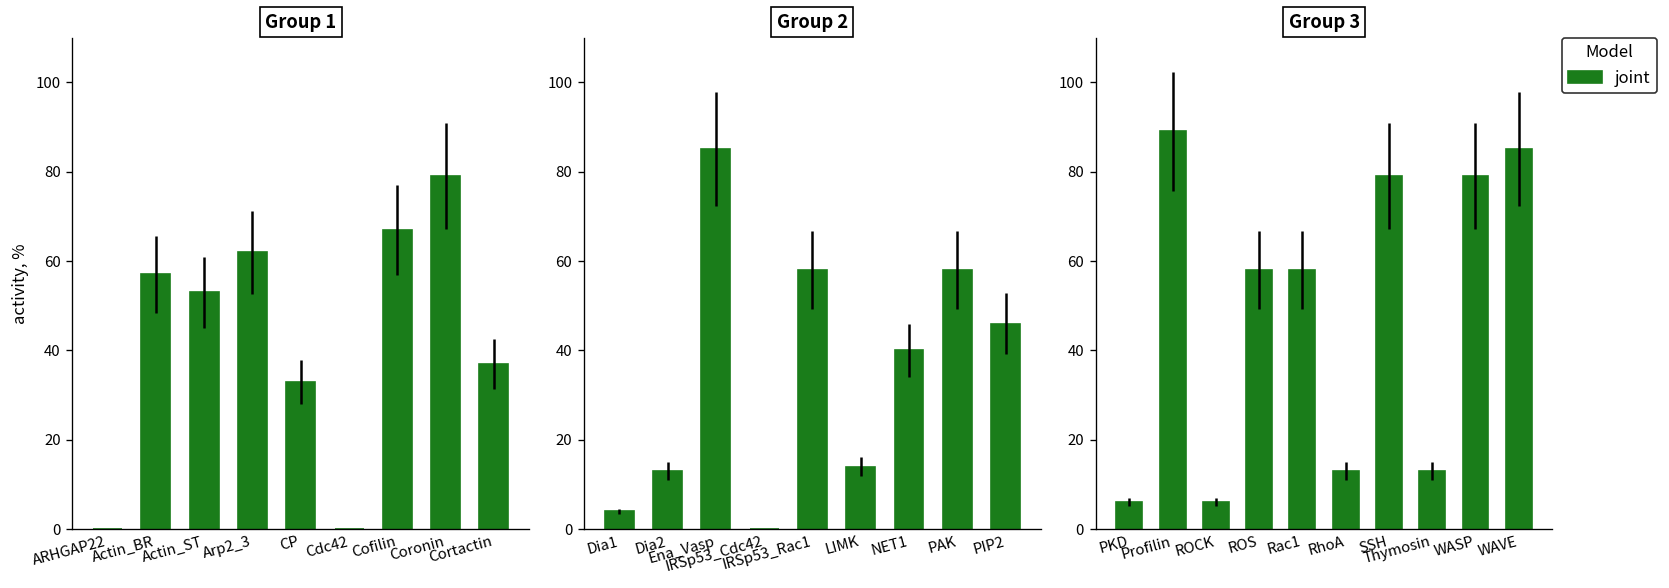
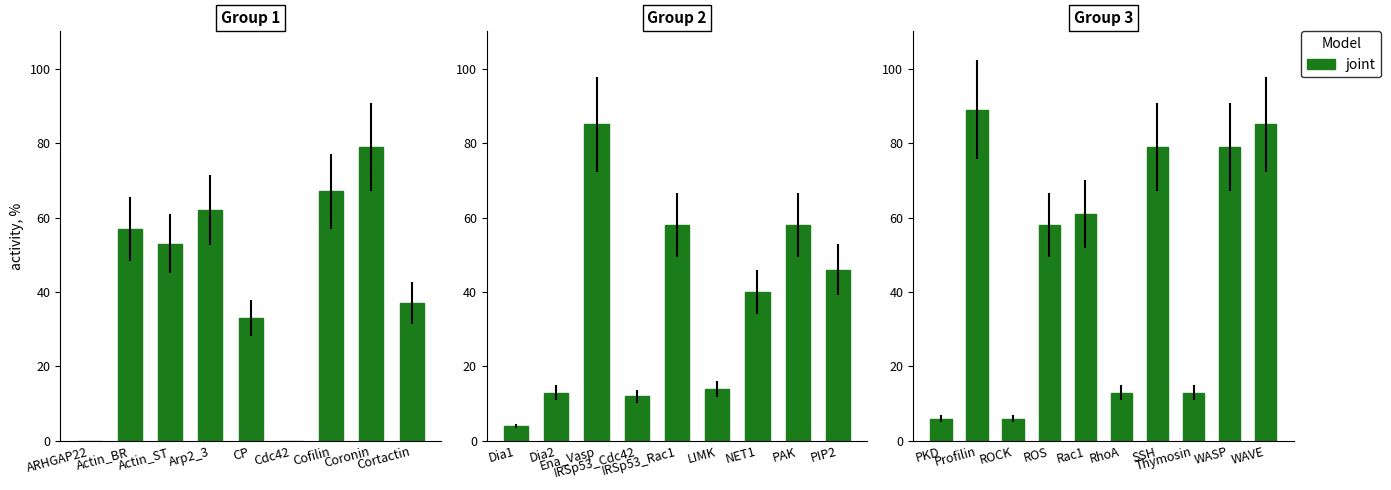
  {
    "Group 1": {
      "ARHGAP22": 0,
      "Actin_BR": 57,
      "Actin_ST": 53,
      "Arp2_3": 62,
      "CP": 33,
      "Cdc42": 0,
      "Cofilin": 67,
      "Coronin": 79,
      "Cortactin": 37
    },
    "Group 2": {
      "Dia1": 4,
      "Dia2": 13,
      "Ena_Vasp": 85,
-     "IRSp53_Cdc42": 0,
+     "IRSp53_Cdc42": 12,
      "IRSp53_Rac1": 58,
      "LIMK": 14,
      "NET1": 40,
      "PAK": 58,
      "PIP2": 46
    },
    "Group 3": {
      "PKD": 6,
      "Profilin": 89,
      "ROCK": 6,
      "ROS": 58,
-     "Rac1": 58,
+     "Rac1": 61,
      "RhoA": 13,
      "SSH": 79,
      "Thymosin": 13,
      "WASP": 79,
      "WAVE": 85
    }
  }
